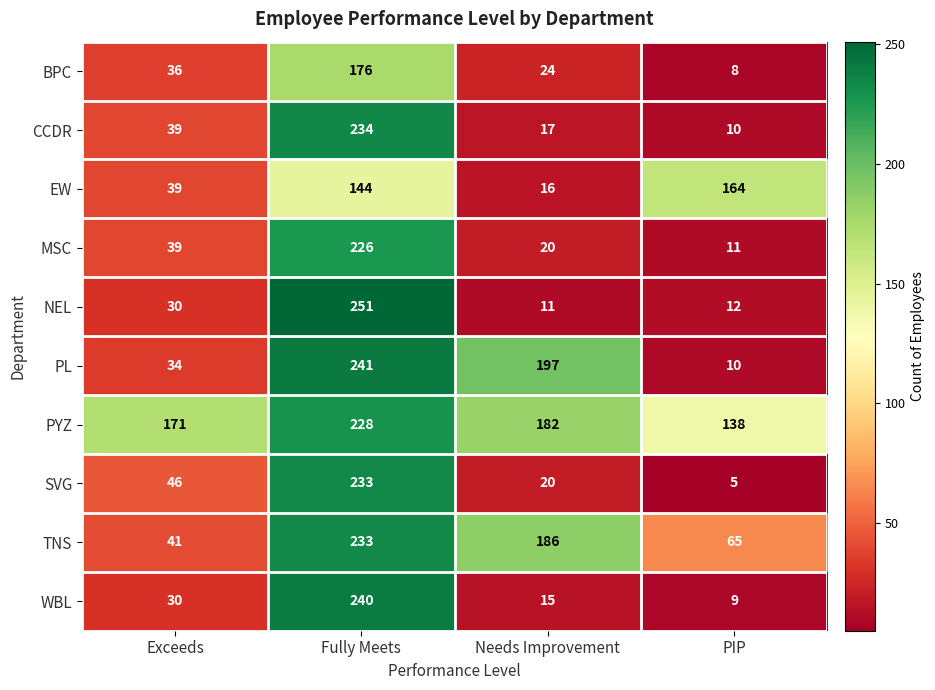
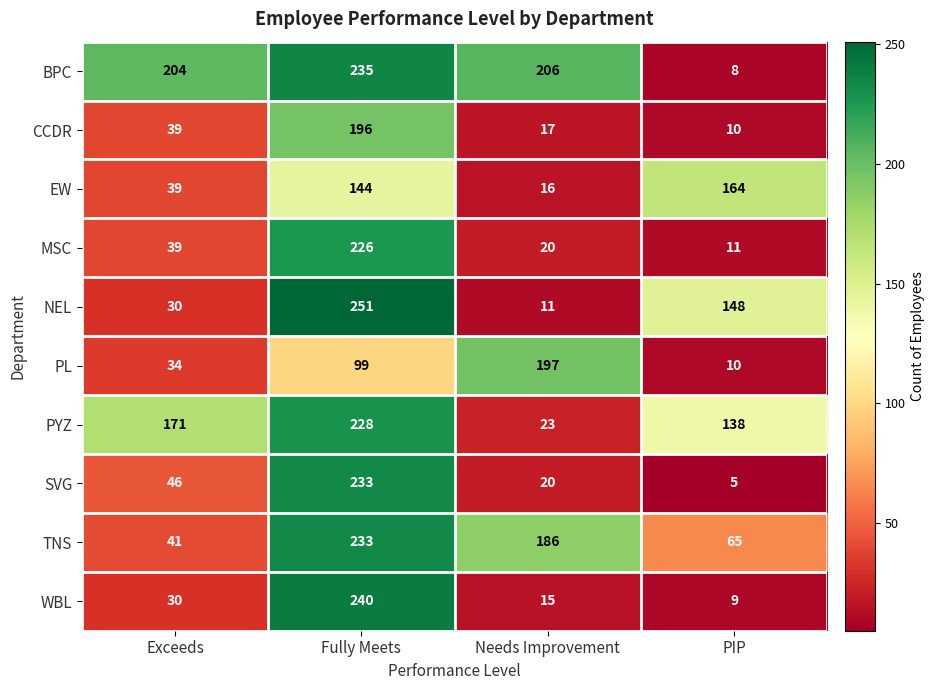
  {
    "BPC": {
-     "Exceeds": 36,
-     "Fully Meets": 176,
-     "Needs Improvement": 24,
+     "Exceeds": 204,
+     "Fully Meets": 235,
+     "Needs Improvement": 206,
      "PIP": 8
    },
    "CCDR": {
      "Exceeds": 39,
-     "Fully Meets": 234,
+     "Fully Meets": 196,
      "Needs Improvement": 17,
      "PIP": 10
    },
    "EW": {
      "Exceeds": 39,
      "Fully Meets": 144,
      "Needs Improvement": 16,
      "PIP": 164
    },
    "MSC": {
      "Exceeds": 39,
      "Fully Meets": 226,
      "Needs Improvement": 20,
      "PIP": 11
    },
    "NEL": {
      "Exceeds": 30,
      "Fully Meets": 251,
      "Needs Improvement": 11,
-     "PIP": 12
+     "PIP": 148
    },
    "PL": {
      "Exceeds": 34,
-     "Fully Meets": 241,
+     "Fully Meets": 99,
      "Needs Improvement": 197,
      "PIP": 10
    },
    "PYZ": {
      "Exceeds": 171,
      "Fully Meets": 228,
-     "Needs Improvement": 182,
+     "Needs Improvement": 23,
      "PIP": 138
    },
    "SVG": {
      "Exceeds": 46,
      "Fully Meets": 233,
      "Needs Improvement": 20,
      "PIP": 5
    },
    "TNS": {
      "Exceeds": 41,
      "Fully Meets": 233,
      "Needs Improvement": 186,
      "PIP": 65
    },
    "WBL": {
      "Exceeds": 30,
      "Fully Meets": 240,
      "Needs Improvement": 15,
      "PIP": 9
    }
  }
